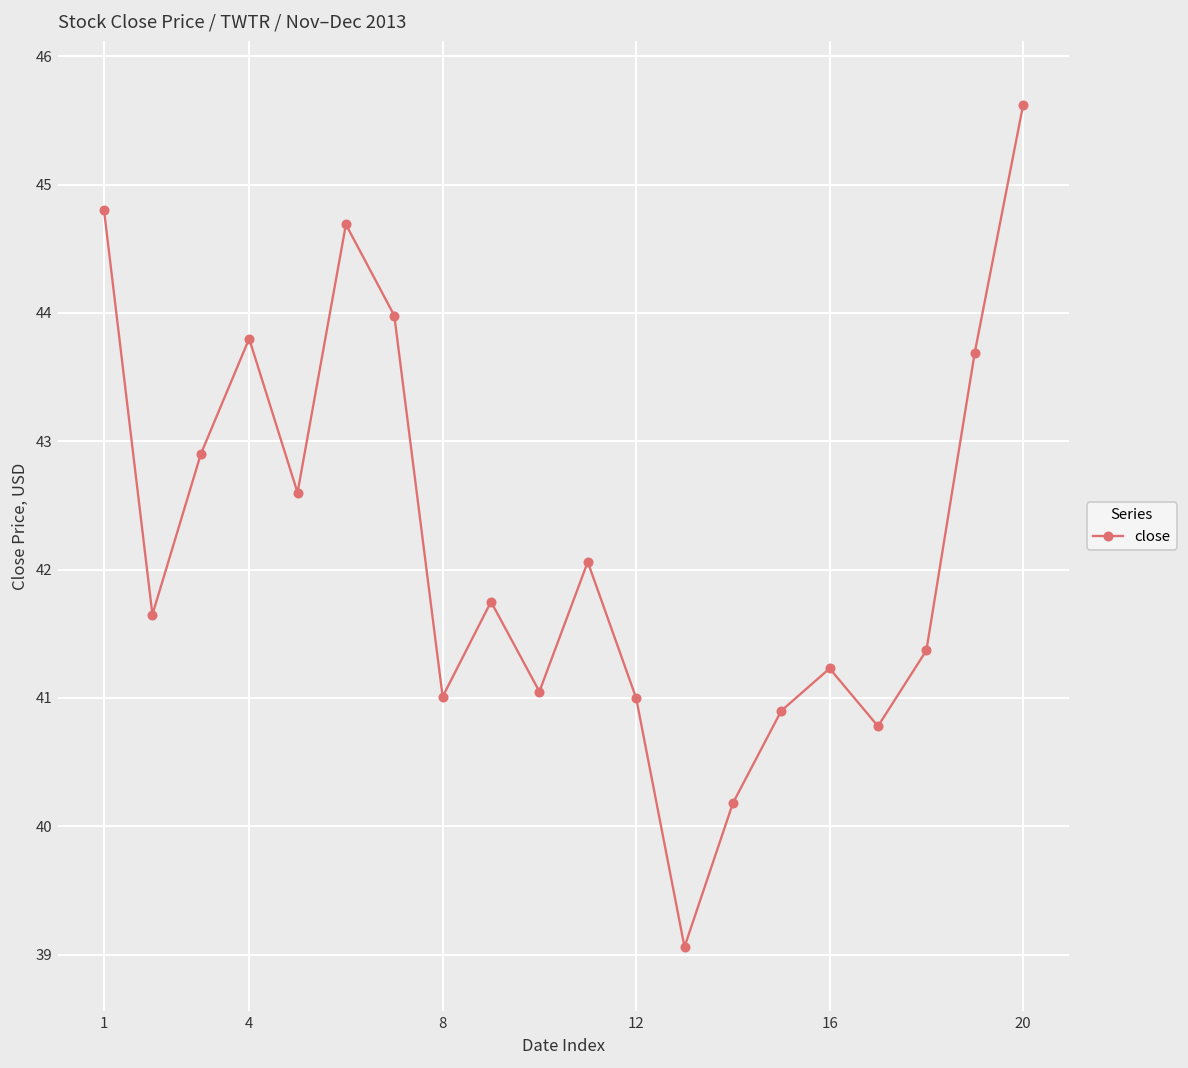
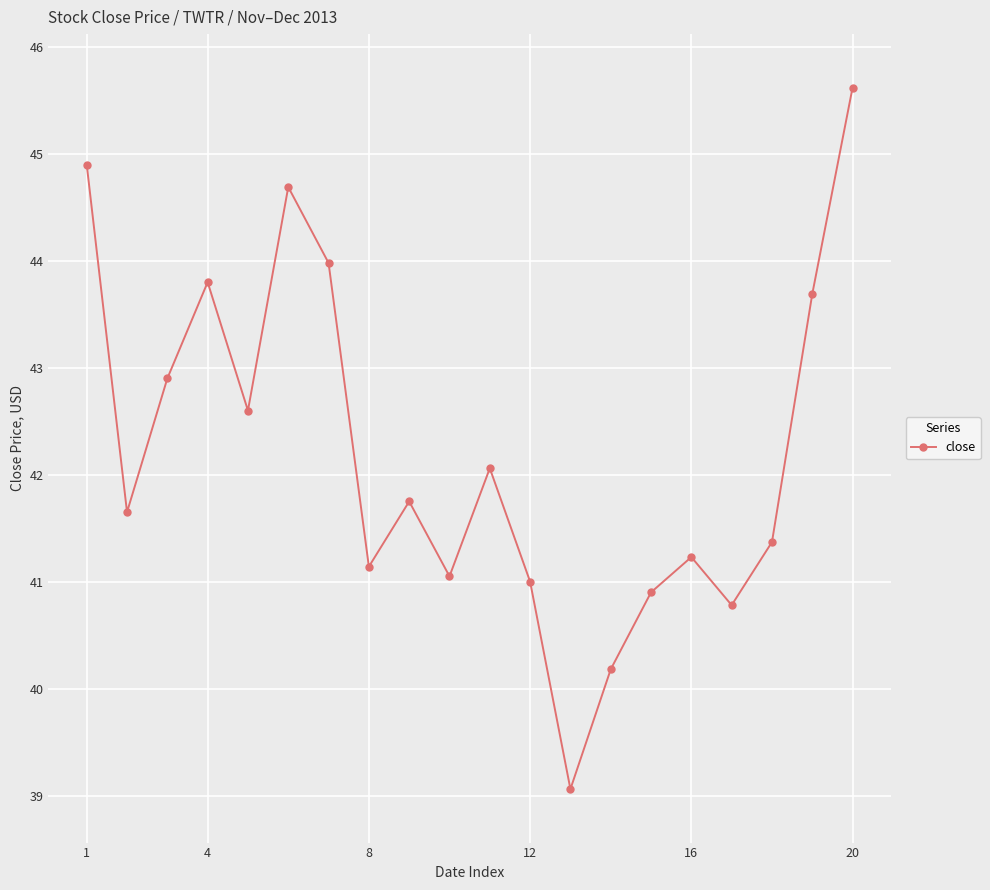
  {
-   "1": 44.8,
+   "1": 44.9,
    "4": 43.80,
-   "8": 41.01,
+   "8": 41.14,
    "12": 41.00,
    "16": 41.23,
    "20": 45.62
  }
